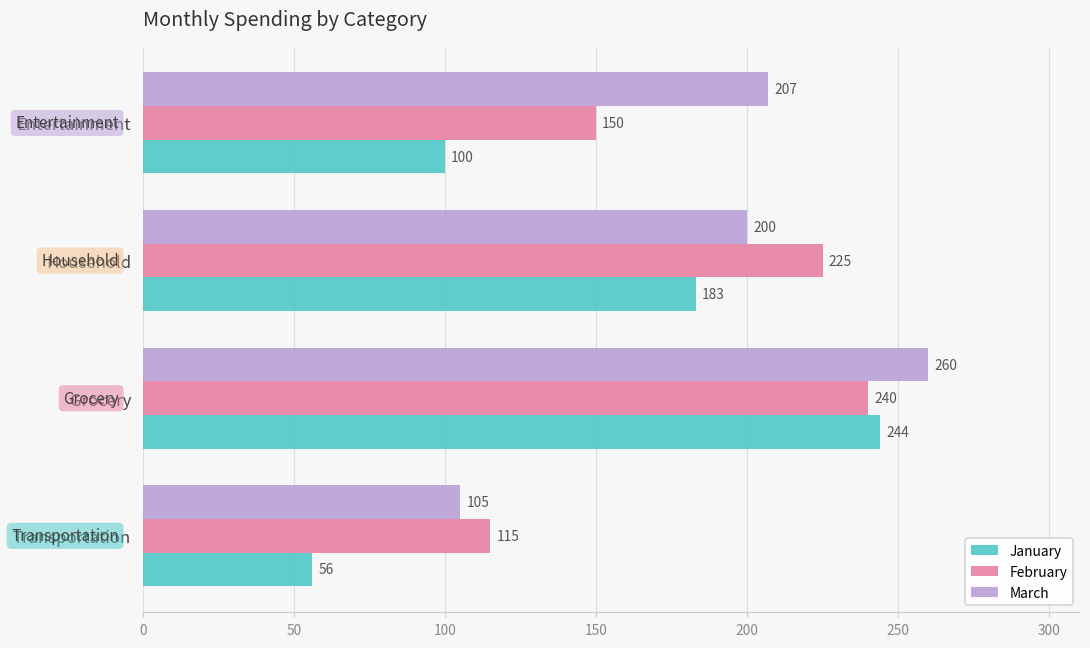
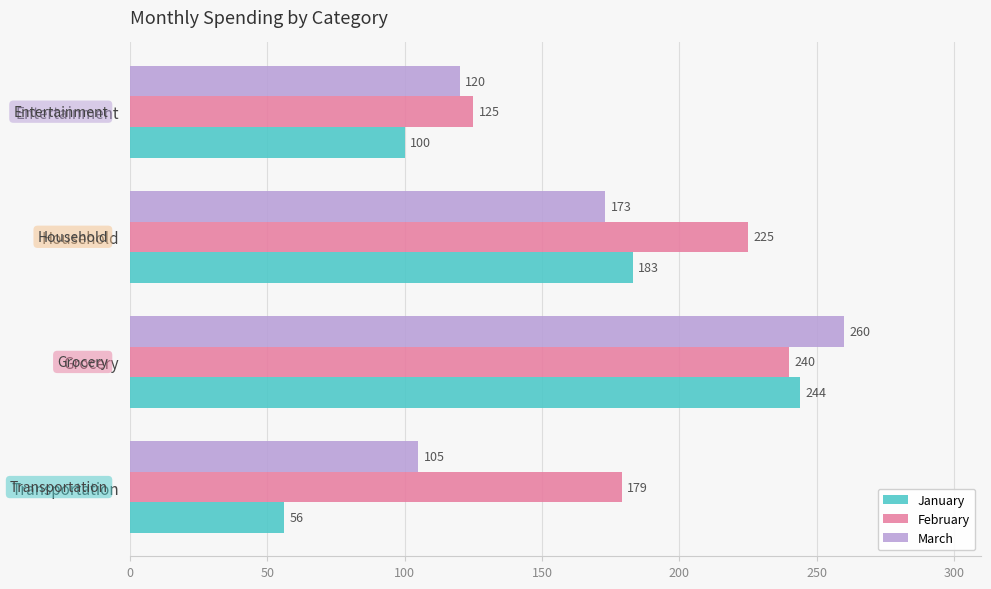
  {
    "January": {
      "Entertainment": 100,
      "Household": 183,
      "Grocery": 244,
      "Transportation": 56
    },
    "February": {
-     "Entertainment": 150,
+     "Entertainment": 125,
      "Household": 225,
      "Grocery": 240,
-     "Transportation": 115
+     "Transportation": 179
    },
    "March": {
-     "Entertainment": 207,
-     "Household": 200,
+     "Entertainment": 120,
+     "Household": 173,
      "Grocery": 260,
      "Transportation": 105
    }
  }
